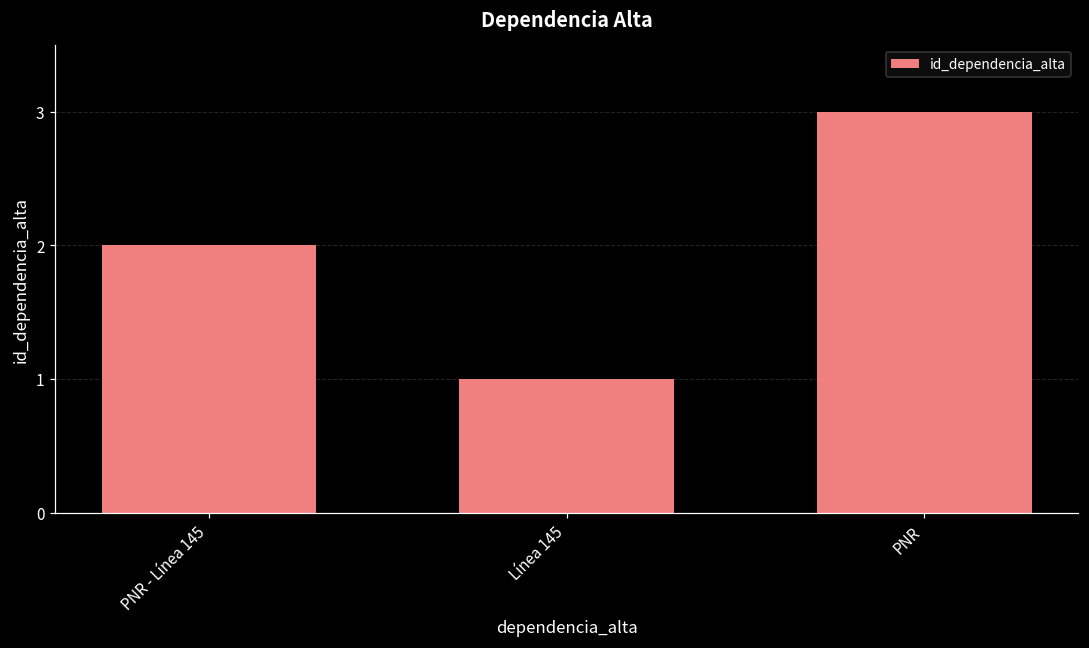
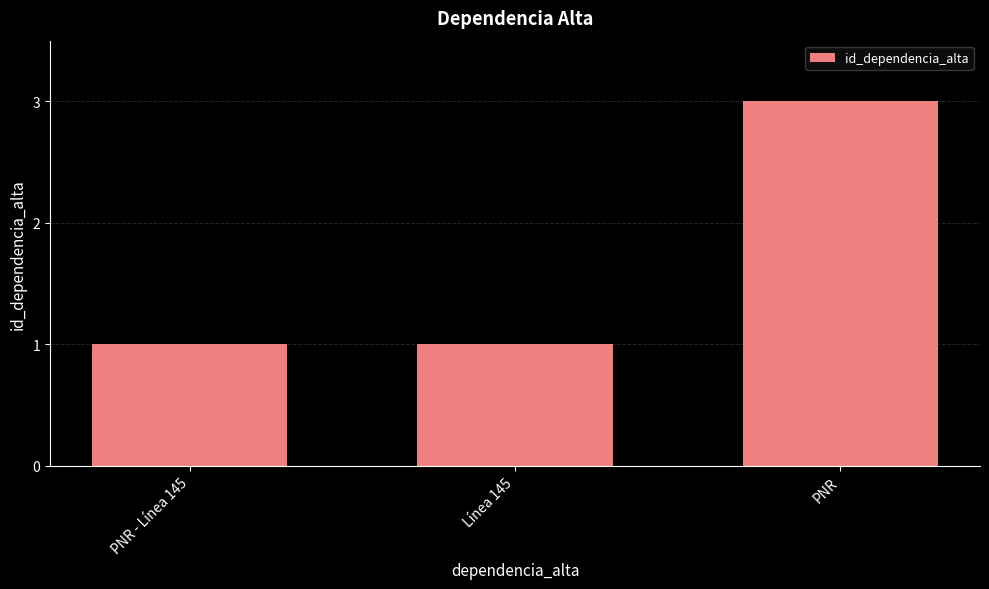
  {
-   "PNR - Línea 145": 2,
+   "PNR - Línea 145": 1,
    "Línea 145": 1,
    "PNR": 3
  }
